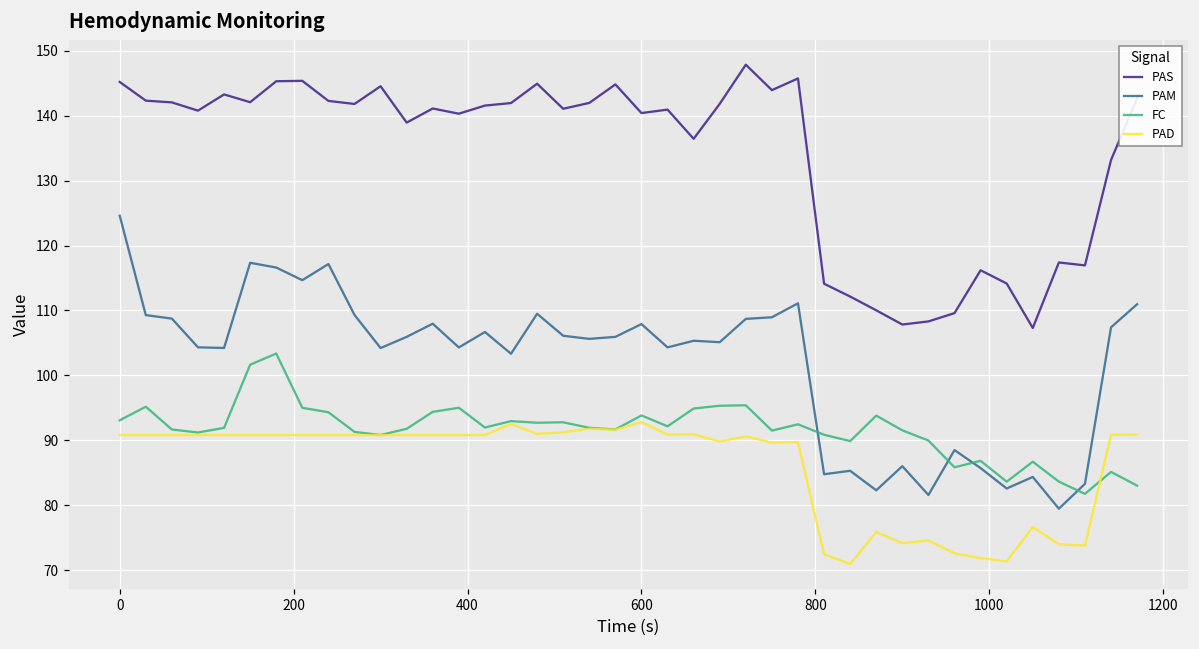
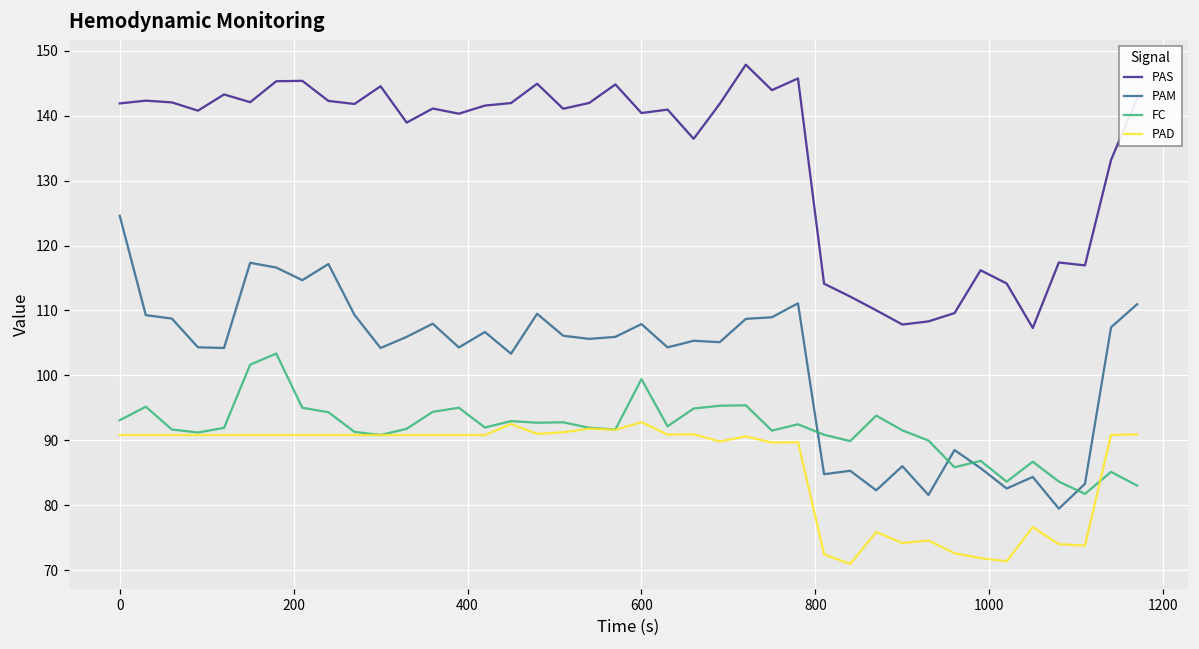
  {
    "PAS": {
-     "0": 145,
+     "0": 142,
      "600": 140
    },
    "PAM": {
      "0": 125,
      "600": 108
    },
    "FC": {
      "0": 93,
-     "600": 94
+     "600": 99
    },
    "PAD": {
      "0": 91,
      "600": 93
    }
  }
